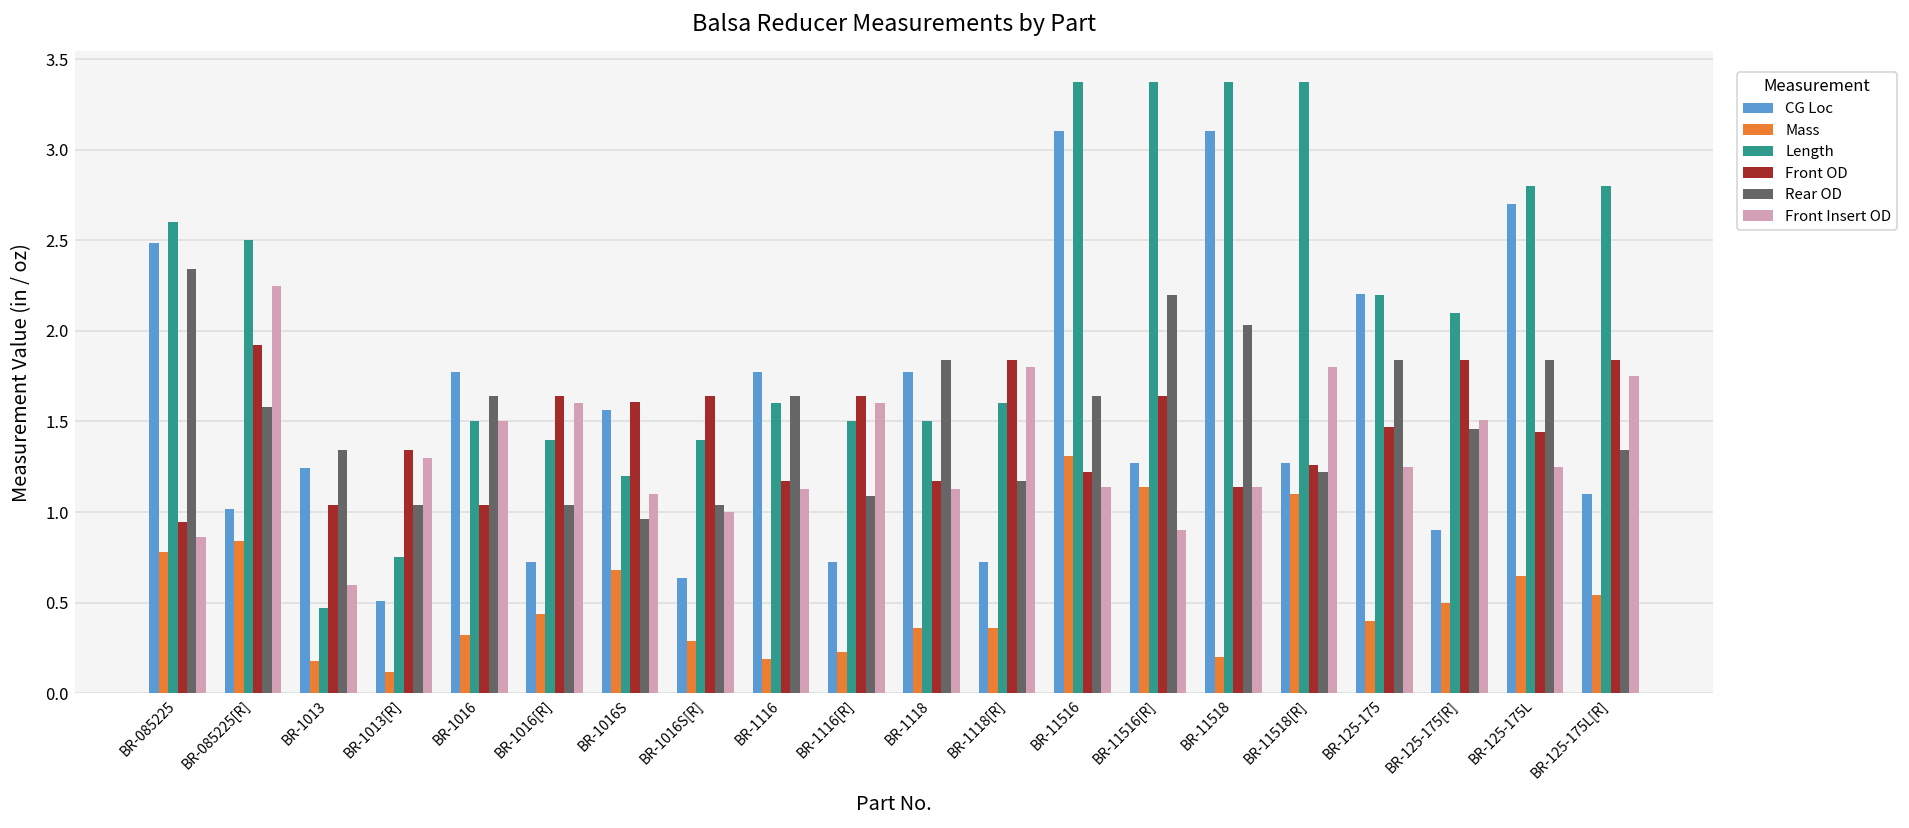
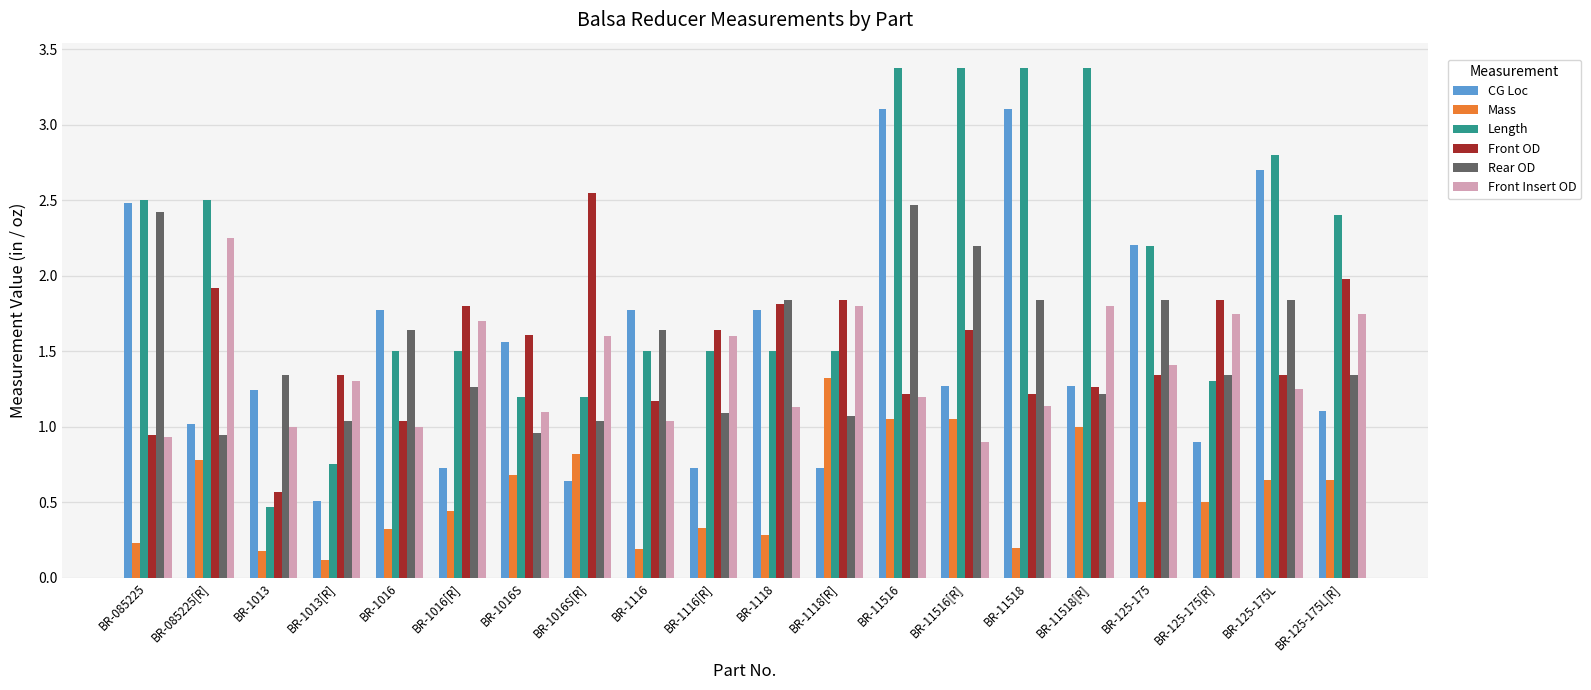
  {
    "CG Loc": {
      "BR-085225": 2.49,
      "BR-085225[R]": 1.02,
      "BR-1013": 1.24,
      "BR-1013[R]": 0.51,
      "BR-1016": 1.78,
      "BR-1016[R]": 0.73,
      "BR-1016S": 1.56,
      "BR-1016S[R]": 0.64,
      "BR-1116": 1.78,
      "BR-1116[R]": 0.73,
      "BR-1118": 1.78,
      "BR-1118[R]": 0.73,
      "BR-11516": 3.11,
      "BR-11516[R]": 1.27,
      "BR-11518": 3.11,
      "BR-11518[R]": 1.27,
      "BR-125-175": 2.20,
      "BR-125-175[R]": 0.90,
      "BR-125-175L": 2.70,
      "BR-125-175L[R]": 1.10
    },
    "Mass": {
-     "BR-085225": 0.78,
-     "BR-085225[R]": 0.84,
+     "BR-085225": 0.23,
+     "BR-085225[R]": 0.78,
      "BR-1013": 0.18,
      "BR-1013[R]": 0.12,
      "BR-1016": 0.32,
      "BR-1016[R]": 0.44,
      "BR-1016S": 0.68,
-     "BR-1016S[R]": 0.29,
+     "BR-1016S[R]": 0.82,
      "BR-1116": 0.19,
-     "BR-1116[R]": 0.23,
-     "BR-1118": 0.36,
-     "BR-1118[R]": 0.36,
-     "BR-11516": 1.31,
-     "BR-11516[R]": 1.14,
+     "BR-1116[R]": 0.33,
+     "BR-1118": 0.28,
+     "BR-1118[R]": 1.32,
+     "BR-11516": 1.05,
+     "BR-11516[R]": 1.05,
      "BR-11518": 0.20,
-     "BR-11518[R]": 1.1,
-     "BR-125-175": 0.4,
+     "BR-11518[R]": 1.0,
+     "BR-125-175": 0.5,
      "BR-125-175[R]": 0.50,
      "BR-125-175L": 0.65,
-     "BR-125-175L[R]": 0.54
+     "BR-125-175L[R]": 0.65
    },
    "Length": {
-     "BR-085225": 2.6,
+     "BR-085225": 2.5,
      "BR-085225[R]": 2.5,
      "BR-1013": 0.47,
      "BR-1013[R]": 0.75,
      "BR-1016": 1.5,
-     "BR-1016[R]": 1.4,
+     "BR-1016[R]": 1.5,
      "BR-1016S": 1.2,
-     "BR-1016S[R]": 1.4,
-     "BR-1116": 1.6,
+     "BR-1016S[R]": 1.2,
+     "BR-1116": 1.5,
      "BR-1116[R]": 1.5,
      "BR-1118": 1.5,
-     "BR-1118[R]": 1.6,
+     "BR-1118[R]": 1.5,
      "BR-11516": 3.38,
      "BR-11516[R]": 3.38,
      "BR-11518": 3.38,
      "BR-11518[R]": 3.38,
      "BR-125-175": 2.2,
-     "BR-125-175[R]": 2.1,
+     "BR-125-175[R]": 1.3,
      "BR-125-175L": 2.8,
-     "BR-125-175L[R]": 2.8
+     "BR-125-175L[R]": 2.4
    },
    "Front OD": {
      "BR-085225": 0.95,
      "BR-085225[R]": 1.92,
-     "BR-1013": 1.04,
+     "BR-1013": 0.57,
      "BR-1013[R]": 1.34,
      "BR-1016": 1.04,
-     "BR-1016[R]": 1.64,
+     "BR-1016[R]": 1.80,
      "BR-1016S": 1.61,
-     "BR-1016S[R]": 1.64,
+     "BR-1016S[R]": 2.55,
      "BR-1116": 1.17,
      "BR-1116[R]": 1.64,
-     "BR-1118": 1.17,
+     "BR-1118": 1.81,
      "BR-1118[R]": 1.84,
      "BR-11516": 1.22,
      "BR-11516[R]": 1.64,
-     "BR-11518": 1.14,
+     "BR-11518": 1.22,
      "BR-11518[R]": 1.26,
-     "BR-125-175": 1.47,
+     "BR-125-175": 1.34,
      "BR-125-175[R]": 1.84,
-     "BR-125-175L": 1.44,
-     "BR-125-175L[R]": 1.84
+     "BR-125-175L": 1.34,
+     "BR-125-175L[R]": 1.98
    },
    "Rear OD": {
-     "BR-085225": 2.34,
-     "BR-085225[R]": 1.58,
+     "BR-085225": 2.42,
+     "BR-085225[R]": 0.95,
      "BR-1013": 1.34,
      "BR-1013[R]": 1.04,
      "BR-1016": 1.64,
-     "BR-1016[R]": 1.04,
+     "BR-1016[R]": 1.26,
      "BR-1016S": 0.96,
      "BR-1016S[R]": 1.04,
      "BR-1116": 1.64,
      "BR-1116[R]": 1.09,
      "BR-1118": 1.84,
-     "BR-1118[R]": 1.17,
-     "BR-11516": 1.64,
+     "BR-1118[R]": 1.07,
+     "BR-11516": 2.47,
      "BR-11516[R]": 2.20,
-     "BR-11518": 2.03,
+     "BR-11518": 1.84,
      "BR-11518[R]": 1.22,
      "BR-125-175": 1.84,
-     "BR-125-175[R]": 1.46,
+     "BR-125-175[R]": 1.34,
      "BR-125-175L": 1.84,
      "BR-125-175L[R]": 1.34
    },
    "Front Insert OD": {
-     "BR-085225": 0.87,
+     "BR-085225": 0.93,
      "BR-085225[R]": 2.25,
-     "BR-1013": 0.6,
+     "BR-1013": 1.0,
      "BR-1013[R]": 1.30,
-     "BR-1016": 1.5,
-     "BR-1016[R]": 1.6,
+     "BR-1016": 1.0,
+     "BR-1016[R]": 1.7,
      "BR-1016S": 1.10,
-     "BR-1016S[R]": 1.0,
-     "BR-1116": 1.13,
+     "BR-1016S[R]": 1.6,
+     "BR-1116": 1.04,
      "BR-1116[R]": 1.60,
      "BR-1118": 1.13,
      "BR-1118[R]": 1.80,
-     "BR-11516": 1.14,
+     "BR-11516": 1.20,
      "BR-11516[R]": 0.90,
      "BR-11518": 1.14,
      "BR-11518[R]": 1.80,
-     "BR-125-175": 1.25,
-     "BR-125-175[R]": 1.51,
+     "BR-125-175": 1.41,
+     "BR-125-175[R]": 1.75,
      "BR-125-175L": 1.25,
      "BR-125-175L[R]": 1.75
    }
  }
